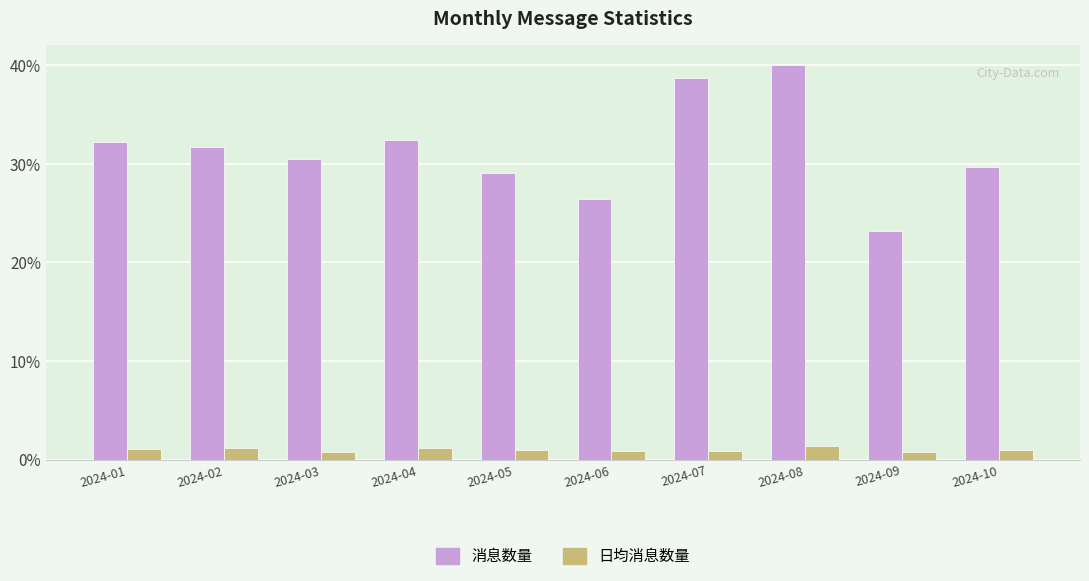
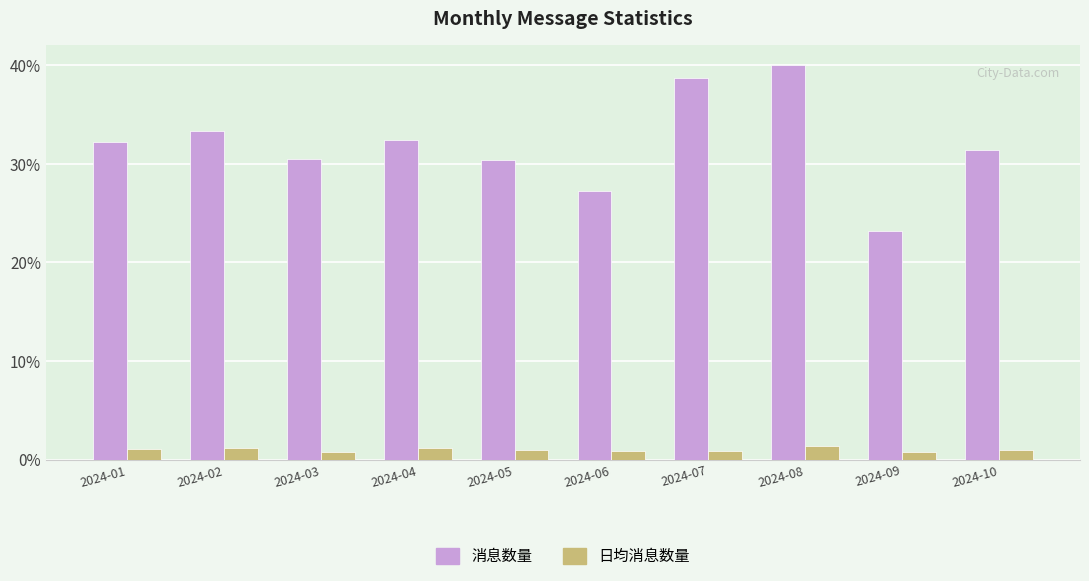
  {
    "消息数量": {
      "2024-01": "32%",
-     "2024-02": "32%",
+     "2024-02": "33%",
      "2024-03": "30%",
      "2024-04": "32%",
-     "2024-05": "29%",
-     "2024-06": "26%",
+     "2024-05": "30%",
+     "2024-06": "27%",
      "2024-07": "39%",
      "2024-08": "40%",
      "2024-09": "23%",
-     "2024-10": "30%"
+     "2024-10": "31%"
    },
    "日均消息数量": {
      "2024-01": "1%",
      "2024-02": "1%",
      "2024-03": "1%",
      "2024-04": "1%",
      "2024-05": "1%",
      "2024-06": "1%",
      "2024-07": "1%",
      "2024-08": "1%",
      "2024-09": "1%",
      "2024-10": "1%"
    }
  }
